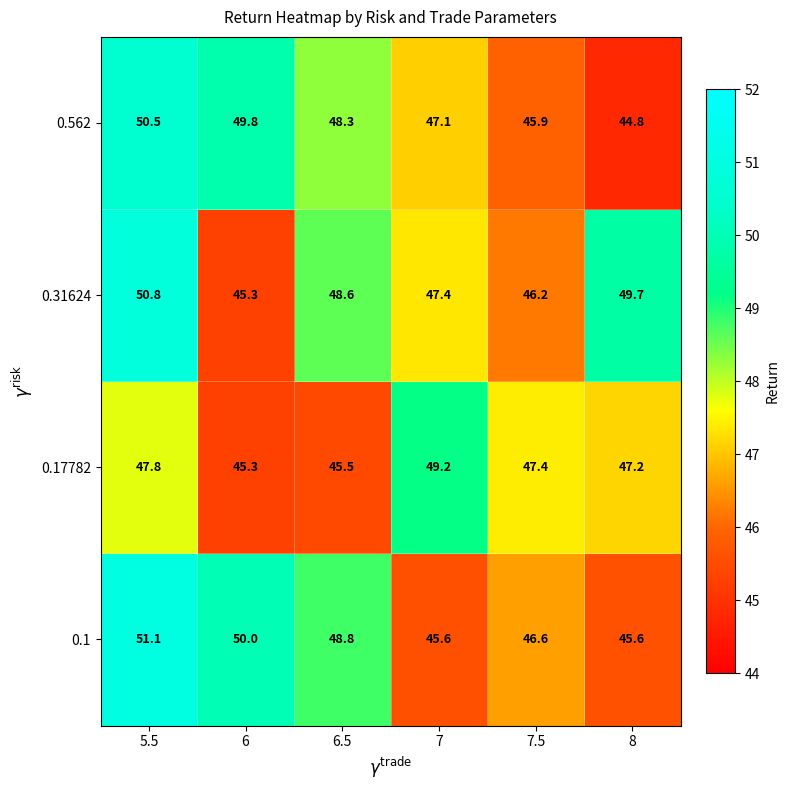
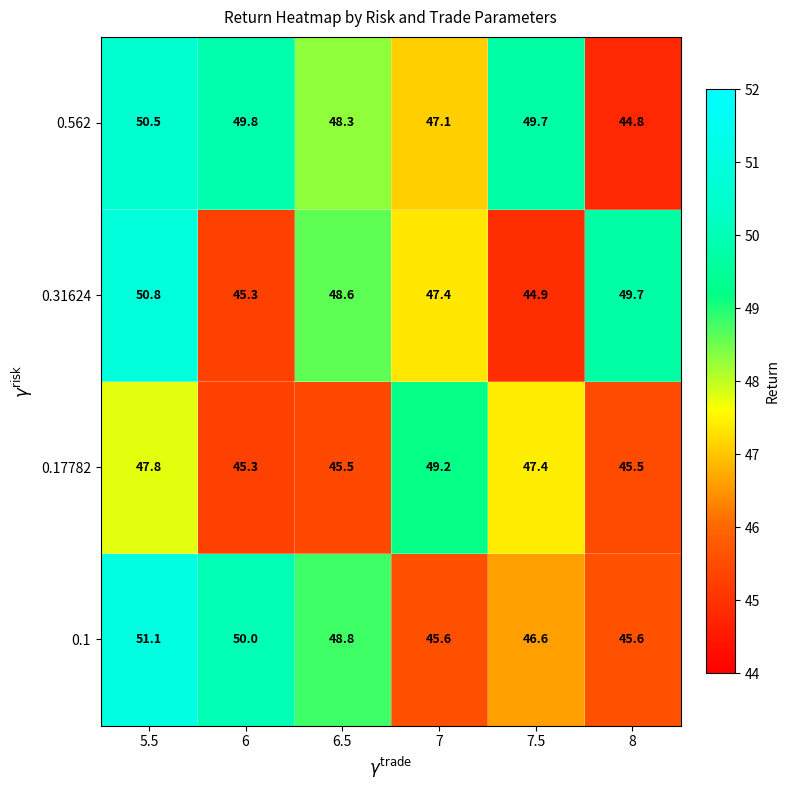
  {
    "0.562": {
      "5.5": 50.5,
      "6": 49.8,
      "6.5": 48.3,
      "7": 47.1,
-     "7.5": 45.9,
+     "7.5": 49.7,
      "8": 44.8
    },
    "0.31624": {
      "5.5": 50.8,
      "6": 45.3,
      "6.5": 48.6,
      "7": 47.4,
-     "7.5": 46.2,
+     "7.5": 44.9,
      "8": 49.7
    },
    "0.17782": {
      "5.5": 47.8,
      "6": 45.3,
      "6.5": 45.5,
      "7": 49.2,
      "7.5": 47.4,
-     "8": 47.2
+     "8": 45.5
    },
    "0.1": {
      "5.5": 51.1,
      "6": 50.0,
      "6.5": 48.8,
      "7": 45.6,
      "7.5": 46.6,
      "8": 45.6
    }
  }
